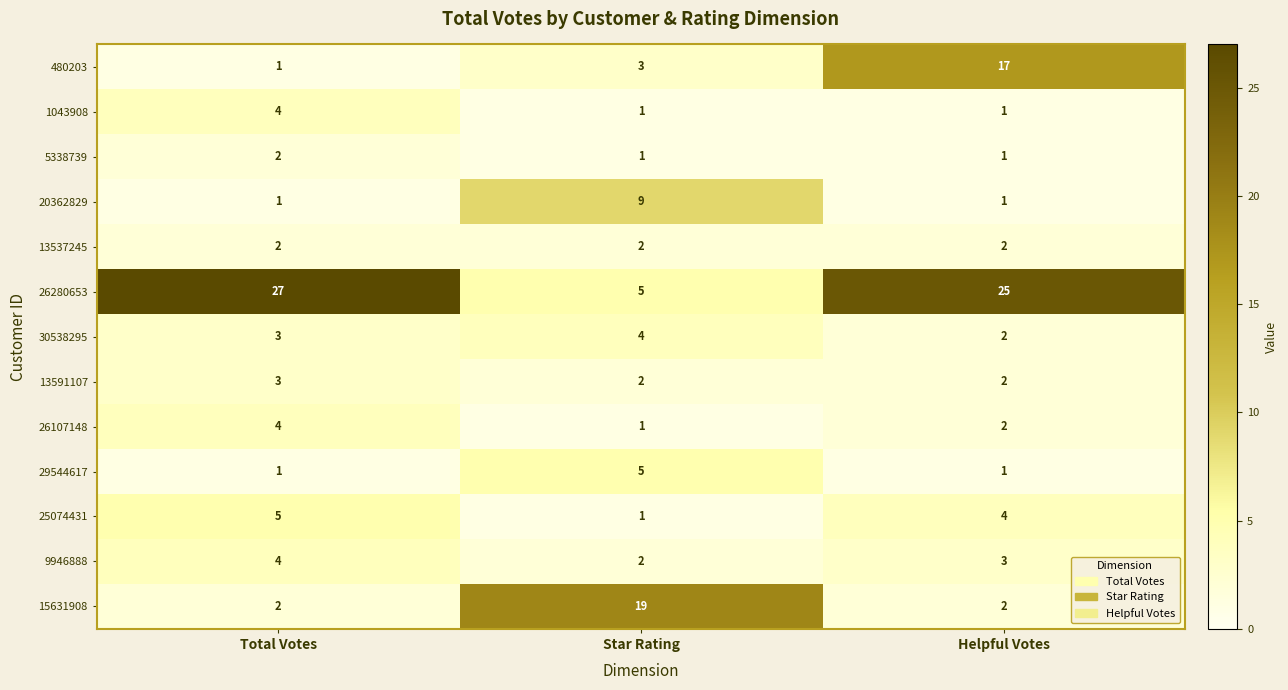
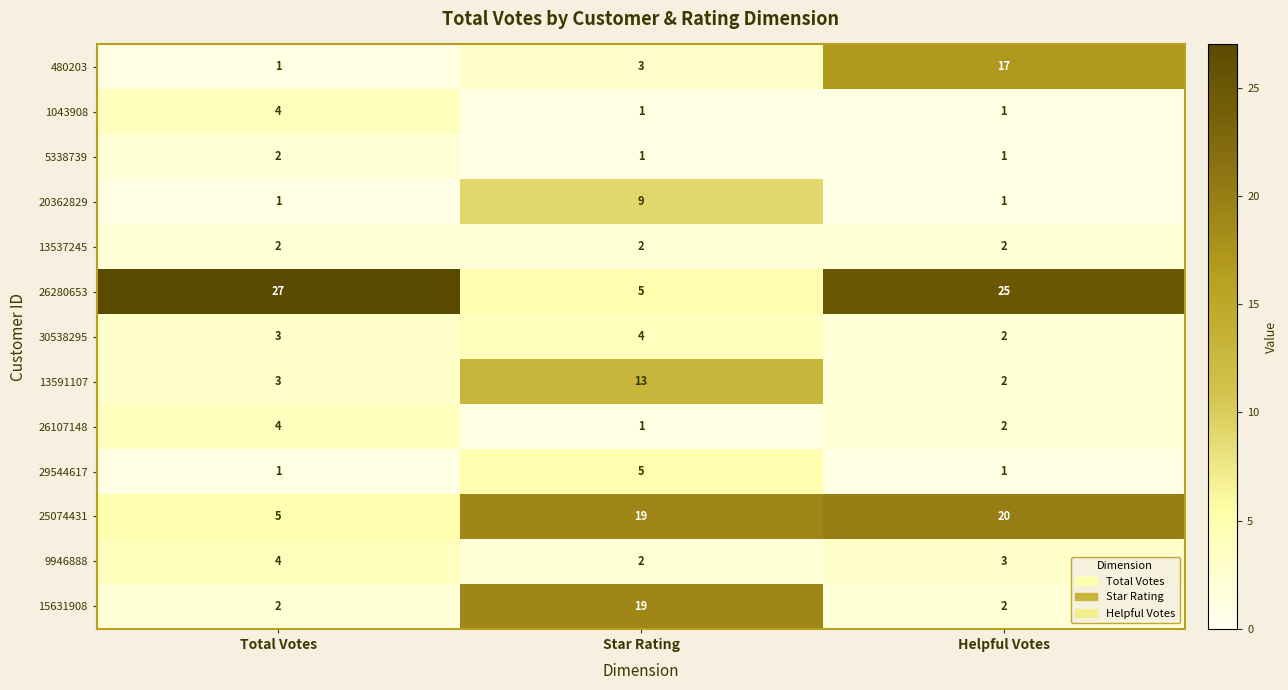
  {
    "480203": {
      "Total Votes": 1,
      "Star Rating": 3,
      "Helpful Votes": 17
    },
    "1043908": {
      "Total Votes": 4,
      "Star Rating": 1,
      "Helpful Votes": 1
    },
    "5338739": {
      "Total Votes": 2,
      "Star Rating": 1,
      "Helpful Votes": 1
    },
    "20362829": {
      "Total Votes": 1,
      "Star Rating": 9,
      "Helpful Votes": 1
    },
    "13537245": {
      "Total Votes": 2,
      "Star Rating": 2,
      "Helpful Votes": 2
    },
    "26280653": {
      "Total Votes": 27,
      "Star Rating": 5,
      "Helpful Votes": 25
    },
    "30538295": {
      "Total Votes": 3,
      "Star Rating": 4,
      "Helpful Votes": 2
    },
    "13591107": {
      "Total Votes": 3,
-     "Star Rating": 2,
+     "Star Rating": 13,
      "Helpful Votes": 2
    },
    "26107148": {
      "Total Votes": 4,
      "Star Rating": 1,
      "Helpful Votes": 2
    },
    "29544617": {
      "Total Votes": 1,
      "Star Rating": 5,
      "Helpful Votes": 1
    },
    "25074431": {
      "Total Votes": 5,
-     "Star Rating": 1,
-     "Helpful Votes": 4
+     "Star Rating": 19,
+     "Helpful Votes": 20
    },
    "9946888": {
      "Total Votes": 4,
      "Star Rating": 2,
      "Helpful Votes": 3
    },
    "15631908": {
      "Total Votes": 2,
      "Star Rating": 19,
      "Helpful Votes": 2
    }
  }
